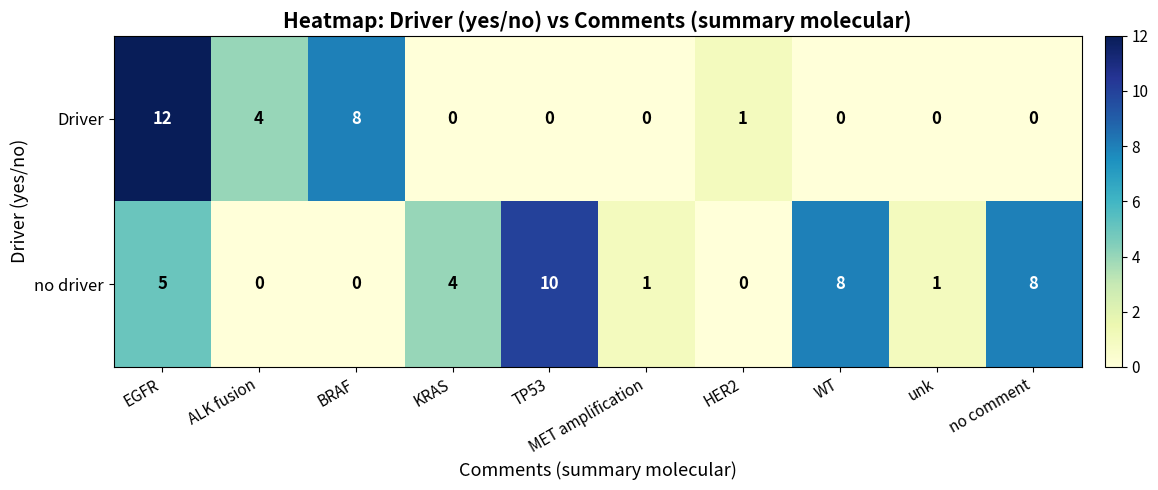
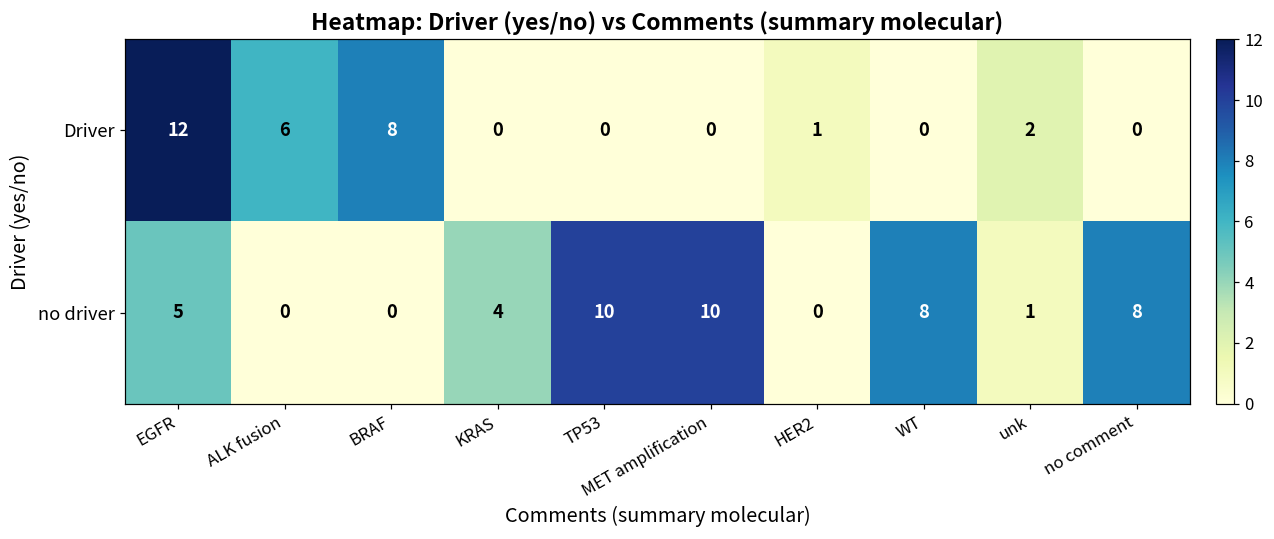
  {
    "Driver": {
      "EGFR": 12,
-     "ALK fusion": 4,
+     "ALK fusion": 6,
      "BRAF": 8,
      "KRAS": 0,
      "TP53": 0,
      "MET amplification": 0,
      "HER2": 1,
      "WT": 0,
-     "unk": 0,
+     "unk": 2,
      "no comment": 0
    },
    "no driver": {
      "EGFR": 5,
      "ALK fusion": 0,
      "BRAF": 0,
      "KRAS": 4,
      "TP53": 10,
-     "MET amplification": 1,
+     "MET amplification": 10,
      "HER2": 0,
      "WT": 8,
      "unk": 1,
      "no comment": 8
    }
  }
